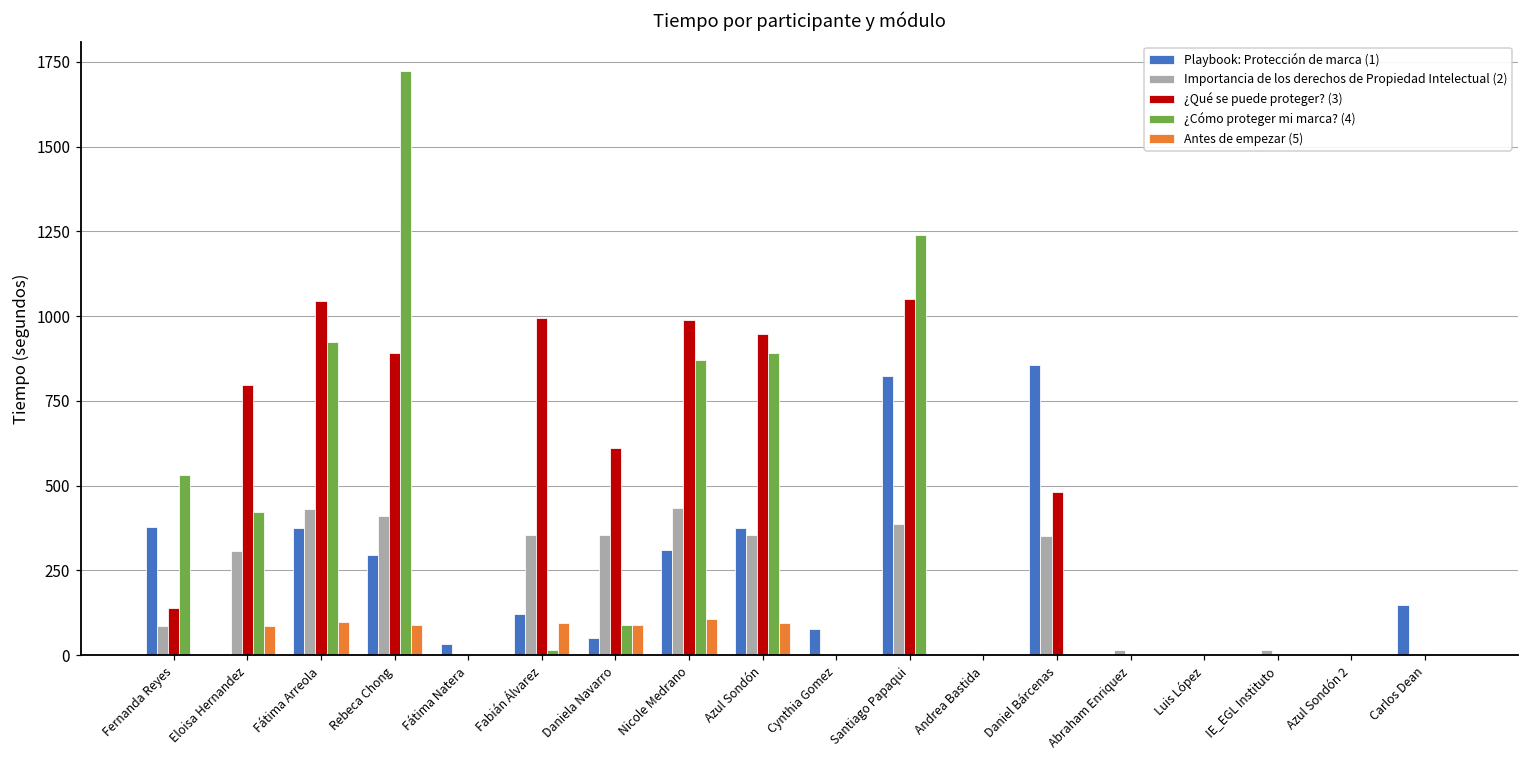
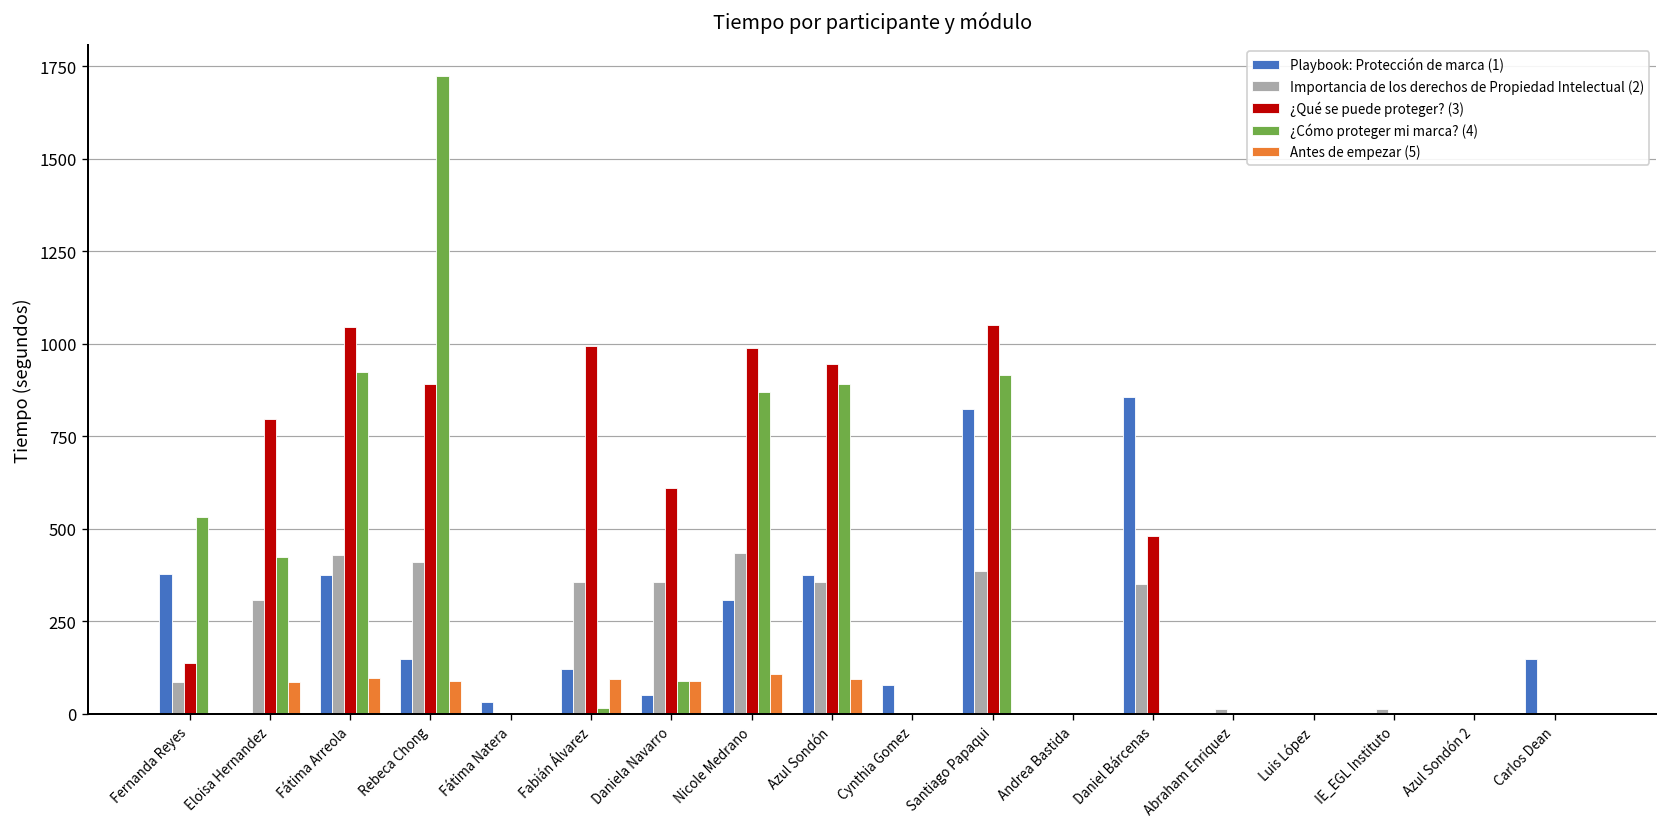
  {
    "Playbook: Protección de marca (1)": {
      "Fernanda Reyes": 380,
      "Eloisa Hernandez": 0,
      "Fátima Arreola": 380,
-     "Rebeca Chong": 300,
+     "Rebeca Chong": 150,
      "Fátima Natera": 30,
      "Fabián Álvarez": 120,
      "Daniela Navarro": 50,
      "Nicole Medrano": 310,
      "Azul Sondón": 380,
      "Cynthia Gomez": 80,
      "Santiago Papaqui": 820,
      "Andrea Bastida": 0,
      "Daniel Bárcenas": 860,
      "Abraham Enriquez": 0,
      "Luis López": 0,
      "IE_EGL Instituto": 0,
      "Azul Sondón 2": 0,
      "Carlos Dean": 150
    },
    "Importancia de los derechos de Propiedad Intelectual (2)": {
      "Fernanda Reyes": 90,
      "Eloisa Hernandez": 310,
      "Fátima Arreola": 430,
      "Rebeca Chong": 410,
      "Fabián Álvarez": 360,
      "Daniela Navarro": 360,
      "Nicole Medrano": 440,
      "Azul Sondón": 360,
      "Santiago Papaqui": 390,
      "Andrea Bastida": 0,
      "Daniel Bárcenas": 350,
      "Abraham Enriquez": 10,
      "Luis López": 0,
      "IE_EGL Instituto": 10,
      "Azul Sondón 2": 0,
      "Carlos Dean": 0
    },
    "¿Qué se puede proteger? (3)": {
      "Fernanda Reyes": 140,
      "Eloisa Hernandez": 800,
      "Fátima Arreola": 1050,
      "Rebeca Chong": 890,
      "Fabián Álvarez": 1000,
      "Daniela Navarro": 610,
      "Nicole Medrano": 990,
      "Azul Sondón": 950,
      "Cynthia Gomez": 0,
      "Santiago Papaqui": 1050,
      "Andrea Bastida": 0,
      "Daniel Bárcenas": 480,
      "Abraham Enriquez": 0,
      "Luis López": 0,
      "IE_EGL Instituto": 0,
      "Azul Sondón 2": 0,
      "Carlos Dean": 0
    },
    "¿Cómo proteger mi marca? (4)": {
      "Fernanda Reyes": 530,
      "Eloisa Hernandez": 420,
      "Fátima Arreola": 920,
      "Rebeca Chong": 1720,
      "Fabián Álvarez": 20,
      "Daniela Navarro": 90,
      "Nicole Medrano": 870,
      "Azul Sondón": 890,
      "Cynthia Gomez": 0,
-     "Santiago Papaqui": 1240,
+     "Santiago Papaqui": 920,
      "Andrea Bastida": 0,
      "Daniel Bárcenas": 0,
      "Abraham Enriquez": 0,
      "Luis López": 0,
      "IE_EGL Instituto": 0,
      "Azul Sondón 2": 0,
      "Carlos Dean": 0
    },
    "Antes de empezar (5)": {
      "Fernanda Reyes": 0,
      "Eloisa Hernandez": 90,
      "Fátima Arreola": 100,
      "Rebeca Chong": 90,
      "Fátima Natera": 0,
      "Fabián Álvarez": 90,
      "Daniela Navarro": 90,
      "Nicole Medrano": 110,
      "Azul Sondón": 100,
      "Cynthia Gomez": 0,
      "Santiago Papaqui": 0,
      "Andrea Bastida": 0,
      "Daniel Bárcenas": 0,
      "Abraham Enriquez": 0,
      "Luis López": 0,
      "IE_EGL Instituto": 0,
      "Azul Sondón 2": 0,
      "Carlos Dean": 0
    }
  }
